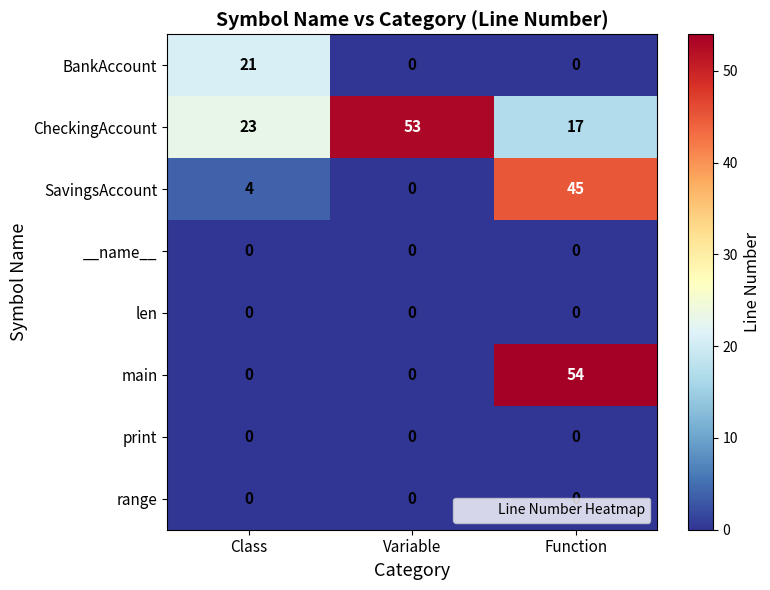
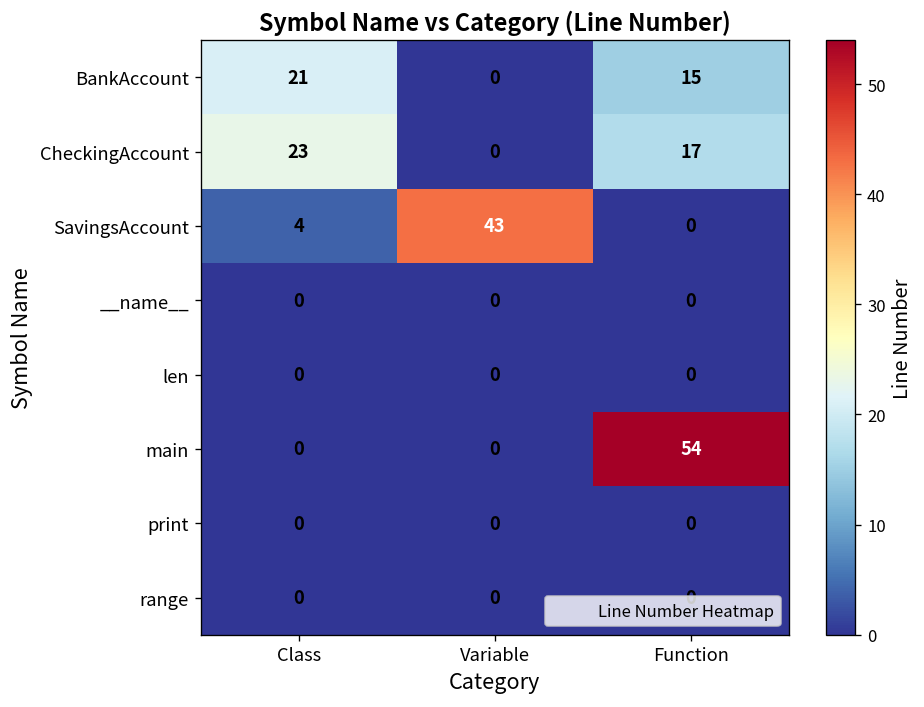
  {
    "BankAccount": {
      "Class": 21,
      "Variable": 0,
-     "Function": 0
+     "Function": 15
    },
    "CheckingAccount": {
      "Class": 23,
-     "Variable": 53,
+     "Variable": 0,
      "Function": 17
    },
    "SavingsAccount": {
      "Class": 4,
-     "Variable": 0,
-     "Function": 45
+     "Variable": 43,
+     "Function": 0
    },
    "__name__": {
      "Class": 0,
      "Variable": 0,
      "Function": 0
    },
    "len": {
      "Class": 0,
      "Variable": 0,
      "Function": 0
    },
    "main": {
      "Class": 0,
      "Variable": 0,
      "Function": 54
    },
    "print": {
      "Class": 0,
      "Variable": 0,
      "Function": 0
    },
    "range": {
      "Class": 0,
      "Variable": 0
    }
  }
